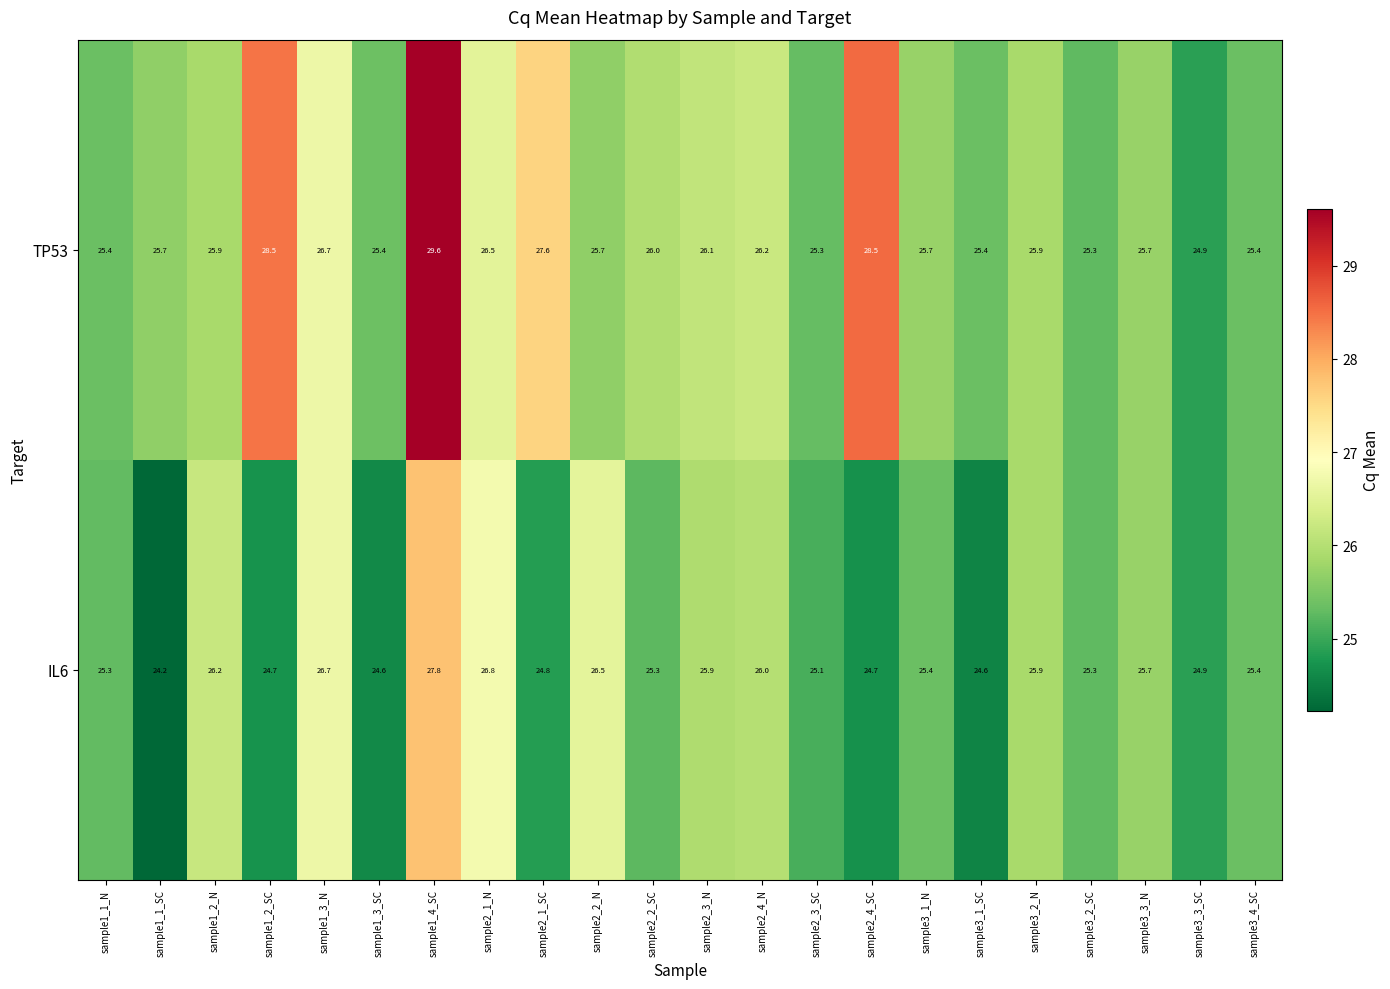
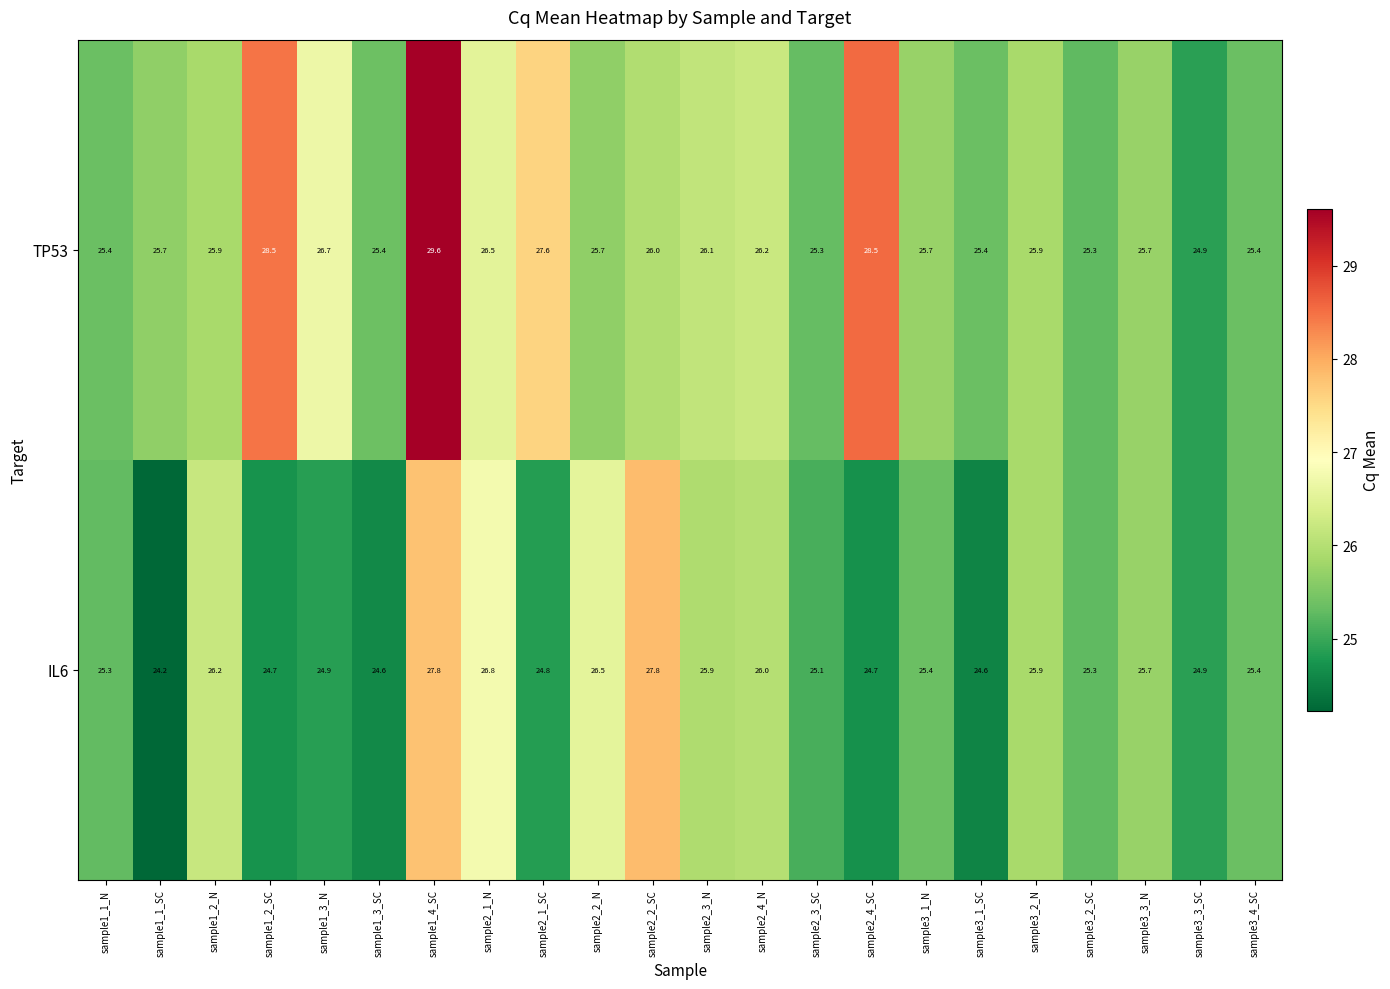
  {
    "TP53": {
      "sample1_1_N": 25.4,
      "sample1_1_SC": 25.7,
      "sample1_2_N": 25.9,
      "sample1_2_SC": 28.5,
      "sample1_3_N": 26.7,
      "sample1_3_SC": 25.4,
      "sample1_4_SC": 29.6,
      "sample2_1_N": 26.5,
      "sample2_1_SC": 27.6,
      "sample2_2_N": 25.7,
      "sample2_2_SC": 26.0,
      "sample2_3_N": 26.1,
      "sample2_4_N": 26.2,
      "sample2_3_SC": 25.3,
      "sample2_4_SC": 28.5,
      "sample3_1_N": 25.7,
      "sample3_1_SC": 25.4,
      "sample3_2_N": 25.9,
      "sample3_2_SC": 25.3,
      "sample3_3_N": 25.7,
      "sample3_3_SC": 24.9,
      "sample3_4_SC": 25.4
    },
    "IL6": {
      "sample1_1_N": 25.3,
      "sample1_1_SC": 24.2,
      "sample1_2_N": 26.2,
      "sample1_2_SC": 24.7,
-     "sample1_3_N": 26.7,
+     "sample1_3_N": 24.9,
      "sample1_3_SC": 24.6,
      "sample1_4_SC": 27.8,
      "sample2_1_N": 26.8,
      "sample2_1_SC": 24.8,
      "sample2_2_N": 26.5,
-     "sample2_2_SC": 25.3,
+     "sample2_2_SC": 27.8,
      "sample2_3_N": 25.9,
      "sample2_4_N": 26.0,
      "sample2_3_SC": 25.1,
      "sample2_4_SC": 24.7,
      "sample3_1_N": 25.4,
      "sample3_1_SC": 24.6,
      "sample3_2_N": 25.9,
      "sample3_2_SC": 25.3,
      "sample3_3_N": 25.7,
      "sample3_3_SC": 24.9,
      "sample3_4_SC": 25.4
    }
  }
